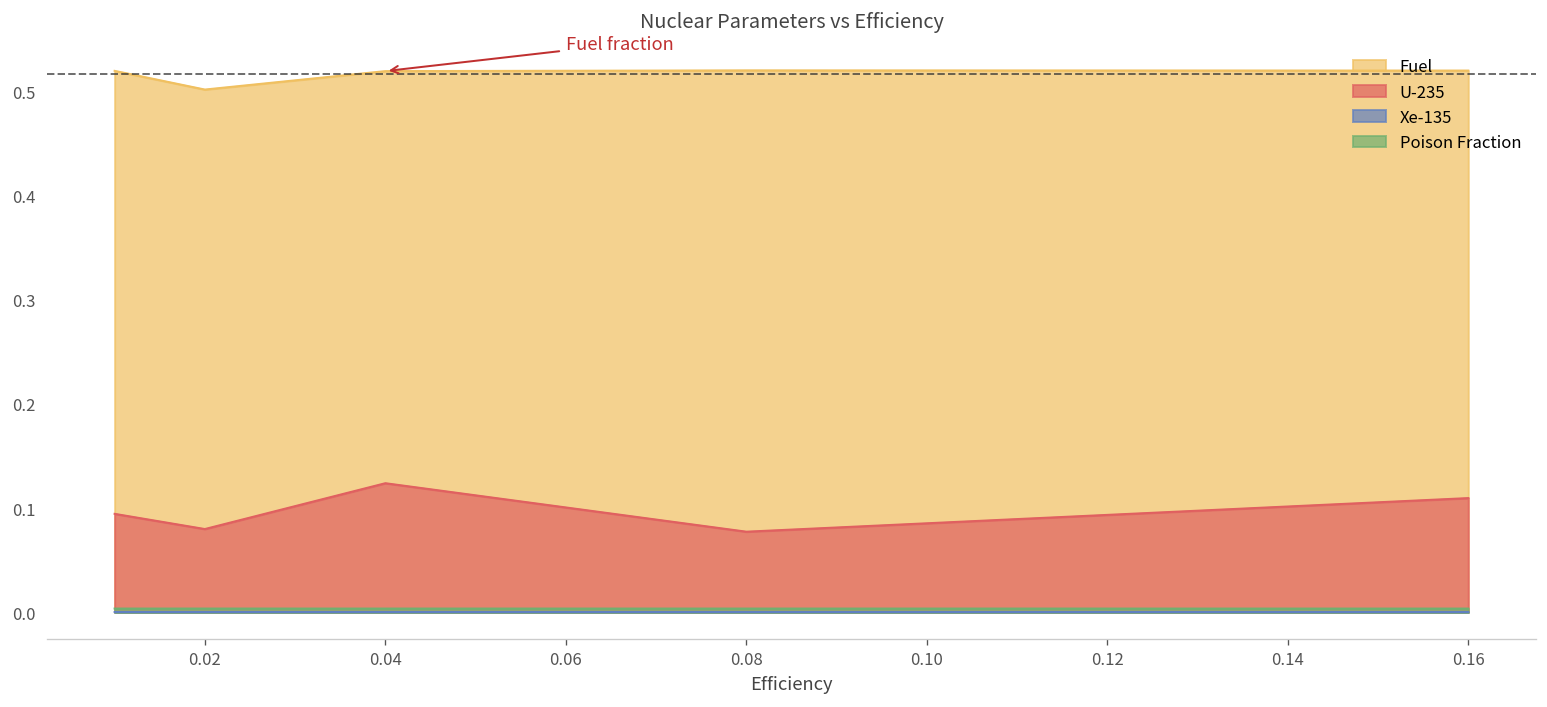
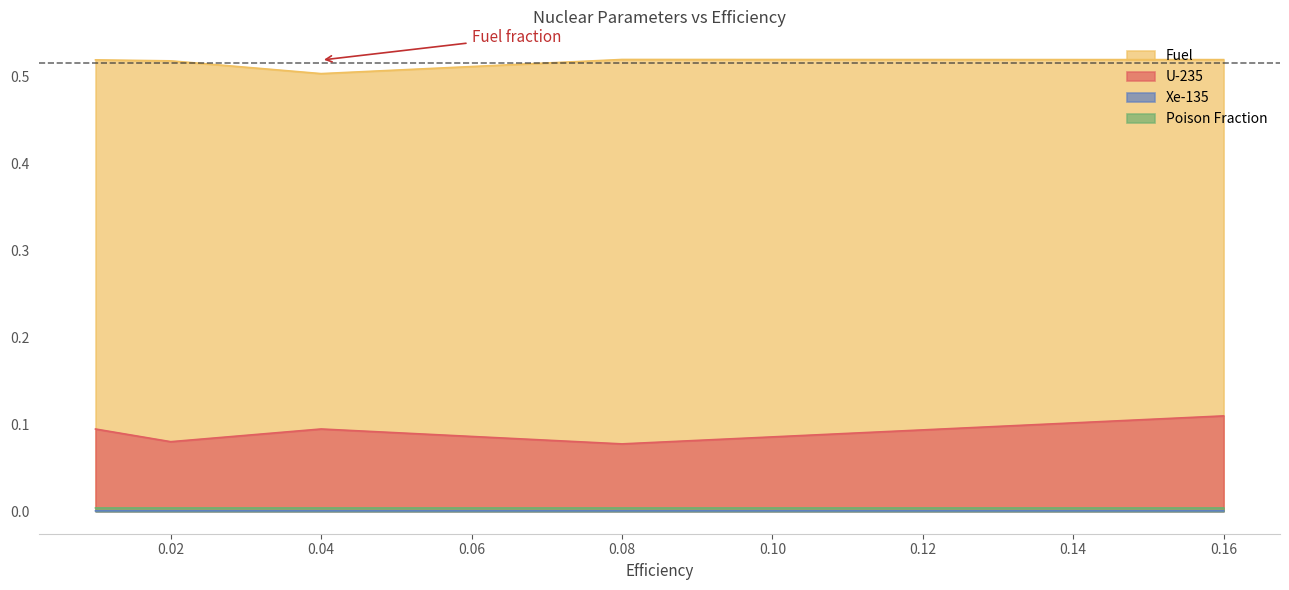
  {
    "Fuel": {
-     "0.02": 0.50,
-     "0.04": 0.52,
+     "0.02": 0.52,
+     "0.04": 0.50,
      "0.08": 0.52,
      "0.16": 0.52
    },
    "U-235": {
      "0.02": 0.08,
-     "0.04": 0.12,
+     "0.04": 0.09,
      "0.08": 0.08,
      "0.16": 0.11
    },
    "Xe-135": {
      "0.02": 0.00,
      "0.04": 0.00,
      "0.08": 0.00,
      "0.16": 0.00
    },
    "Poison Fraction": {
      "0.02": 0.00,
      "0.04": 0.00,
      "0.08": 0.00,
      "0.16": 0.00
    }
  }
